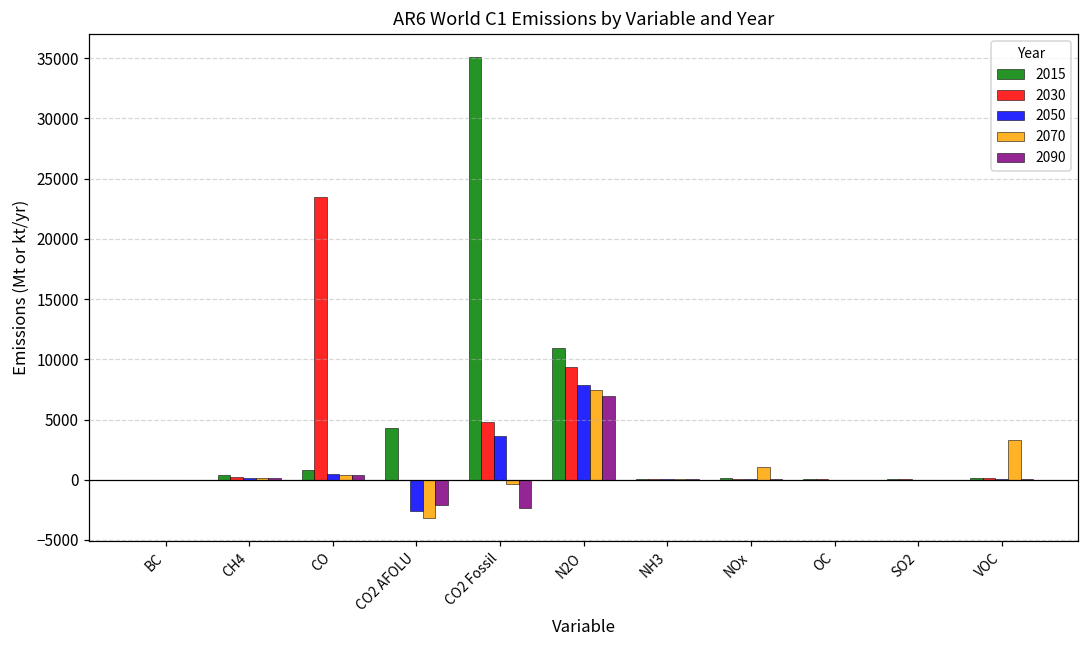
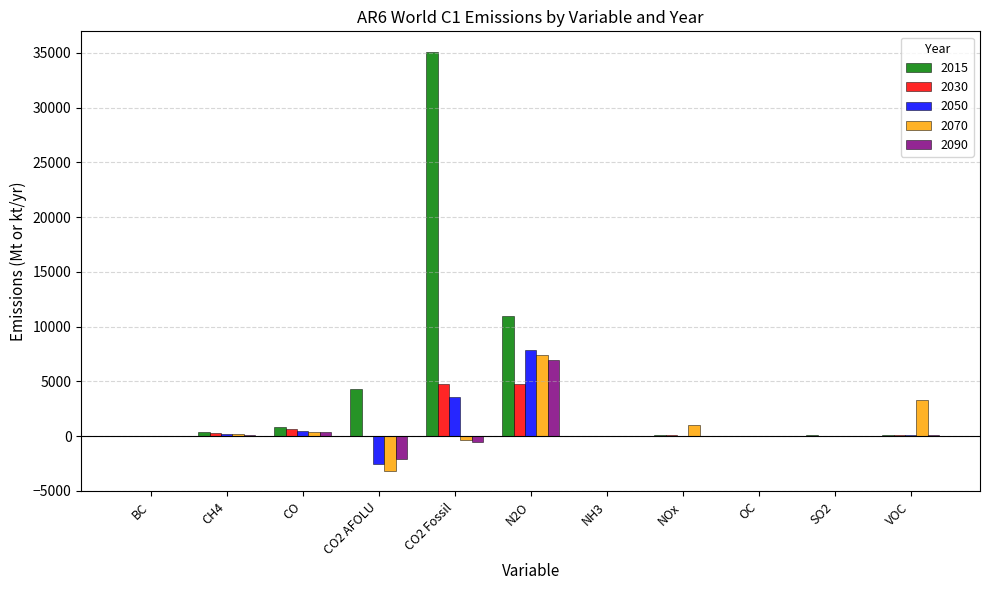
  {
    "2015": {
      "CH4": 400,
      "CO": 800,
      "CO2 AFOLU": 4300,
      "CO2 Fossil": 35100,
      "N2O": 11000
    },
    "2030": {
      "CH4": 200,
-     "CO": 23500,
+     "CO": 700,
      "CO2 Fossil": 4800,
-     "N2O": 9400
+     "N2O": 4800
    },
    "2050": {
      "CO": 400,
      "CO2 AFOLU": -2600,
      "CO2 Fossil": 3600,
      "N2O": 7800
    },
    "2070": {
      "CO": 400,
      "CO2 AFOLU": -3100,
      "CO2 Fossil": -400,
      "N2O": 7400,
      "NOx": 1000,
      "VOC": 3300
    },
    "2090": {
      "CO": 400,
      "CO2 AFOLU": -2100,
-     "CO2 Fossil": -2400,
+     "CO2 Fossil": -500,
      "N2O": 7000
    }
  }
